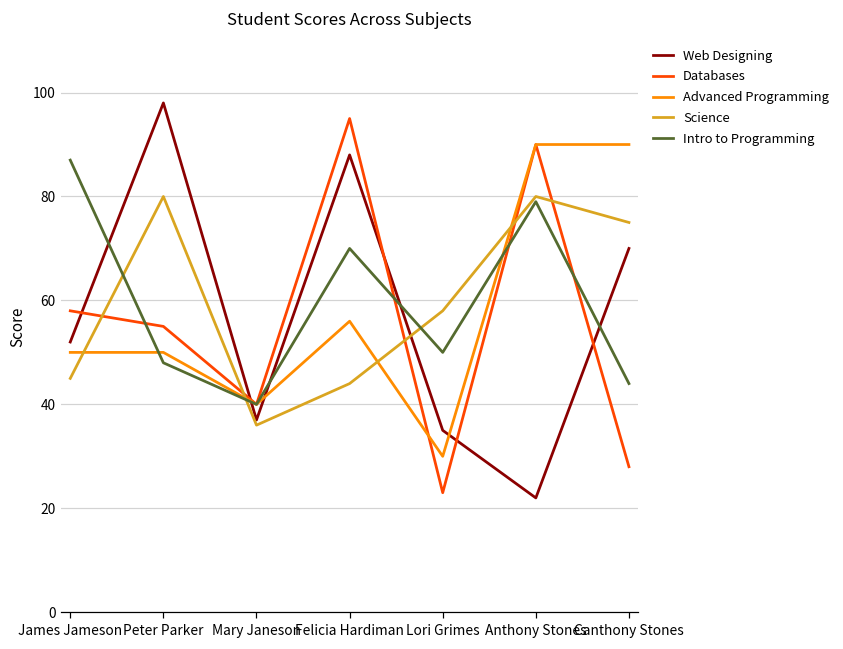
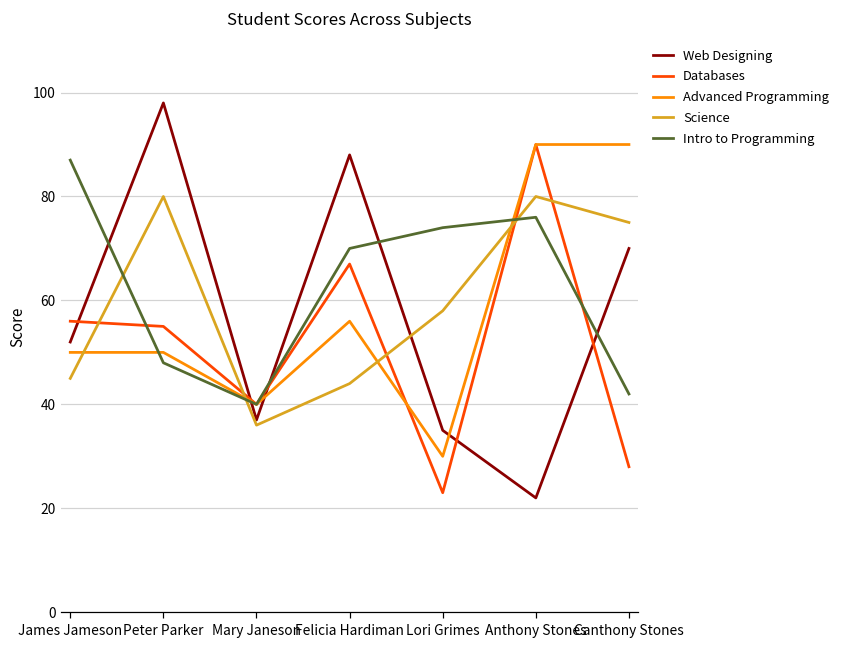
  {
    "Web Designing": {
      "James Jameson": 52,
      "Peter Parker": 98,
      "Mary Janeson": 37,
      "Felicia Hardiman": 88,
      "Lori Grimes": 35,
      "Anthony Stones": 22,
      "Canthony Stones": 70
    },
    "Databases": {
-     "James Jameson": 58,
+     "James Jameson": 56,
      "Peter Parker": 55,
-     "Felicia Hardiman": 95,
+     "Felicia Hardiman": 67,
      "Lori Grimes": 23,
      "Canthony Stones": 28
    },
    "Intro to Programming": {
      "James Jameson": 87,
      "Peter Parker": 48,
      "Felicia Hardiman": 70,
-     "Lori Grimes": 50,
-     "Anthony Stones": 79,
-     "Canthony Stones": 44
+     "Lori Grimes": 74,
+     "Anthony Stones": 76,
+     "Canthony Stones": 42
    }
  }
